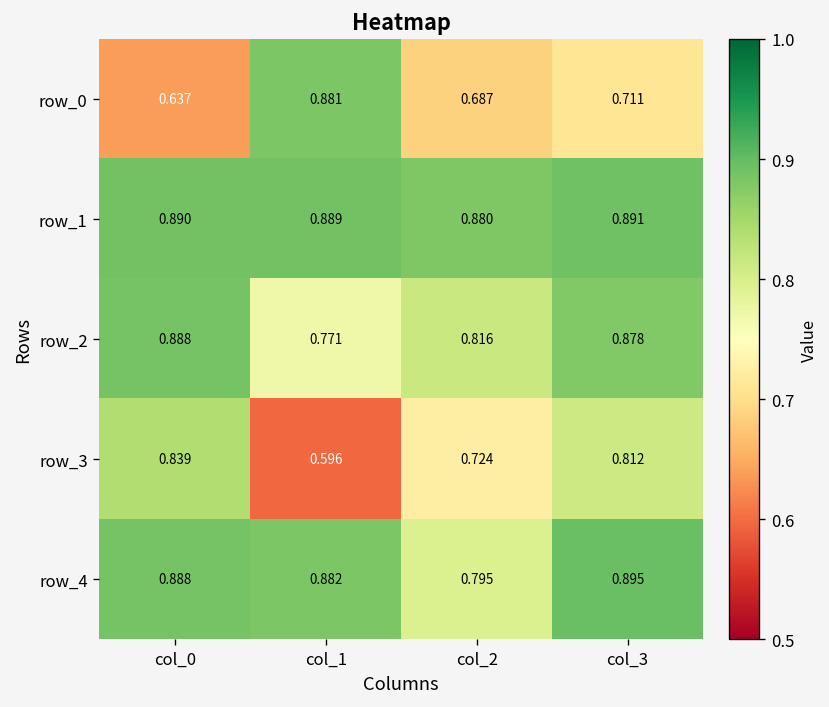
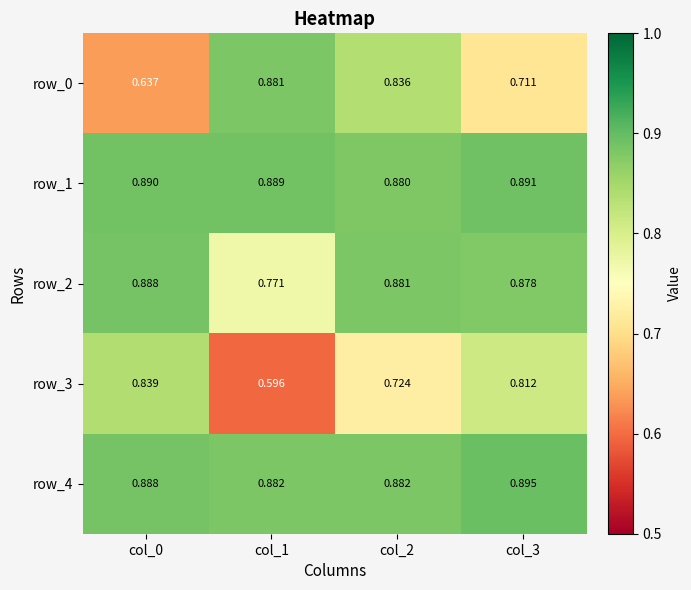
  {
    "row_0": {
      "col_0": 0.637,
      "col_1": 0.881,
-     "col_2": 0.687,
+     "col_2": 0.836,
      "col_3": 0.711
    },
    "row_1": {
      "col_0": 0.890,
      "col_1": 0.889,
      "col_2": 0.880,
      "col_3": 0.891
    },
    "row_2": {
      "col_0": 0.888,
      "col_1": 0.771,
-     "col_2": 0.816,
+     "col_2": 0.881,
      "col_3": 0.878
    },
    "row_3": {
      "col_0": 0.839,
      "col_1": 0.596,
      "col_2": 0.724,
      "col_3": 0.812
    },
    "row_4": {
      "col_0": 0.888,
      "col_1": 0.882,
-     "col_2": 0.795,
+     "col_2": 0.882,
      "col_3": 0.895
    }
  }
